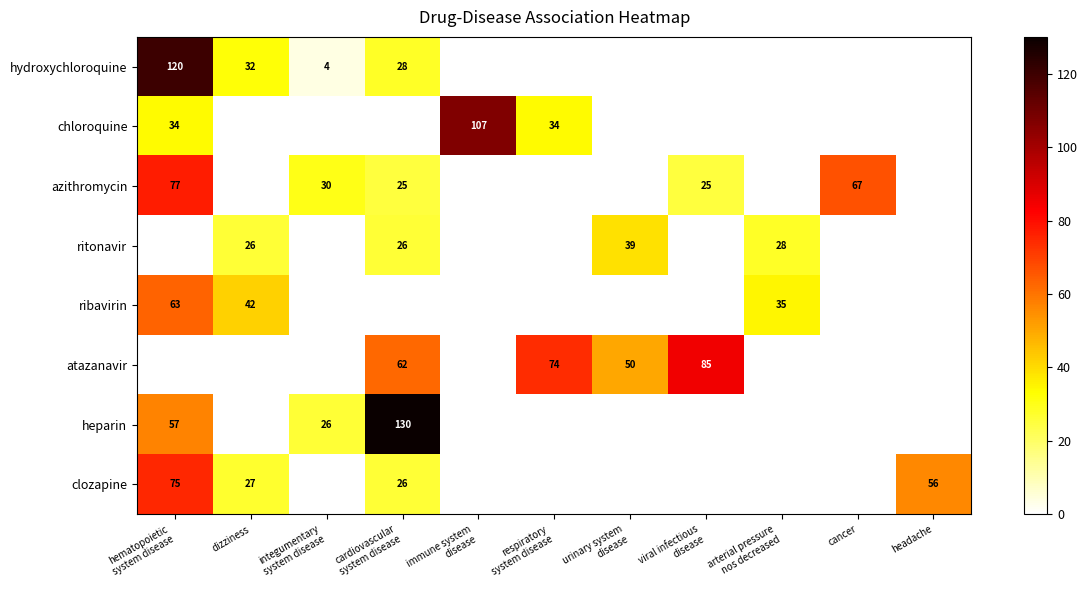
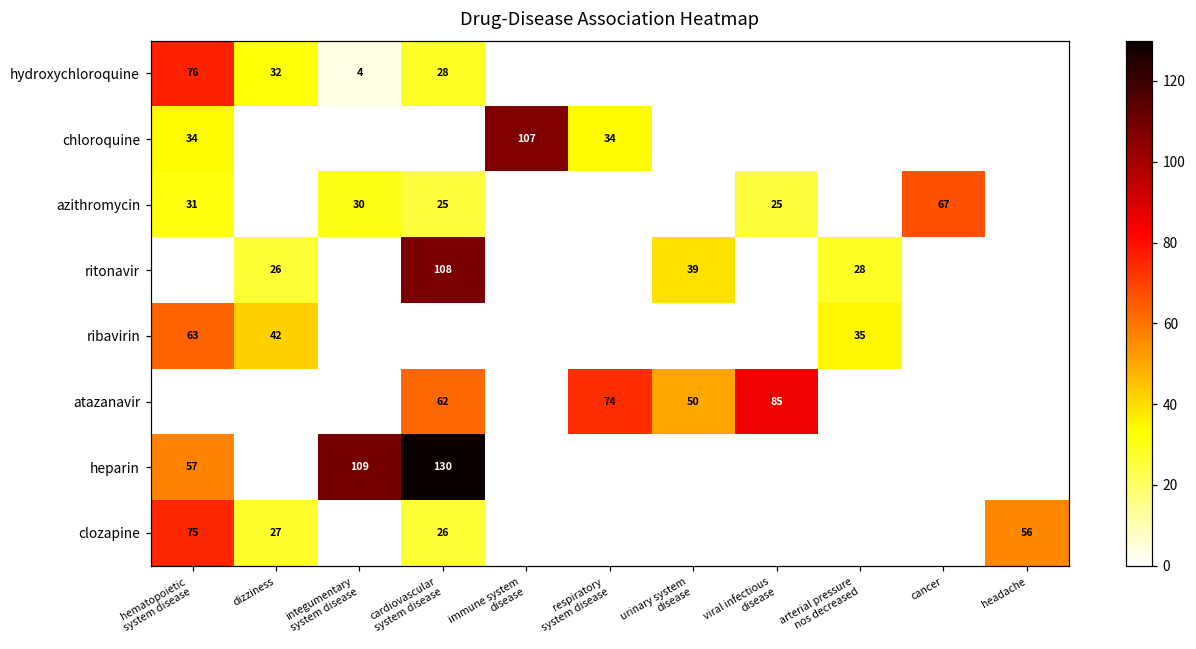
  {
    "hydroxychloroquine": {
-     "hematopoietic system disease": 120,
+     "hematopoietic system disease": 76,
      "dizziness": 32,
      "integumentary system disease": 4,
      "cardiovascular system disease": 28
    },
    "chloroquine": {
      "hematopoietic system disease": 34,
      "immune system disease": 107,
      "respiratory system disease": 34
    },
    "azithromycin": {
-     "hematopoietic system disease": 77,
+     "hematopoietic system disease": 31,
      "integumentary system disease": 30,
      "cardiovascular system disease": 25,
      "viral infectious disease": 25,
      "cancer": 67
    },
    "ritonavir": {
      "dizziness": 26,
-     "cardiovascular system disease": 26,
+     "cardiovascular system disease": 108,
      "urinary system disease": 39,
      "arterial pressure nos decreased": 28
    },
    "ribavirin": {
      "hematopoietic system disease": 63,
      "dizziness": 42,
      "arterial pressure nos decreased": 35
    },
    "atazanavir": {
      "cardiovascular system disease": 62,
      "respiratory system disease": 74,
      "urinary system disease": 50,
      "viral infectious disease": 85
    },
    "heparin": {
      "hematopoietic system disease": 57,
-     "integumentary system disease": 26,
+     "integumentary system disease": 109,
      "cardiovascular system disease": 130
    },
    "clozapine": {
      "hematopoietic system disease": 75,
      "dizziness": 27,
      "cardiovascular system disease": 26,
      "headache": 56
    }
  }
